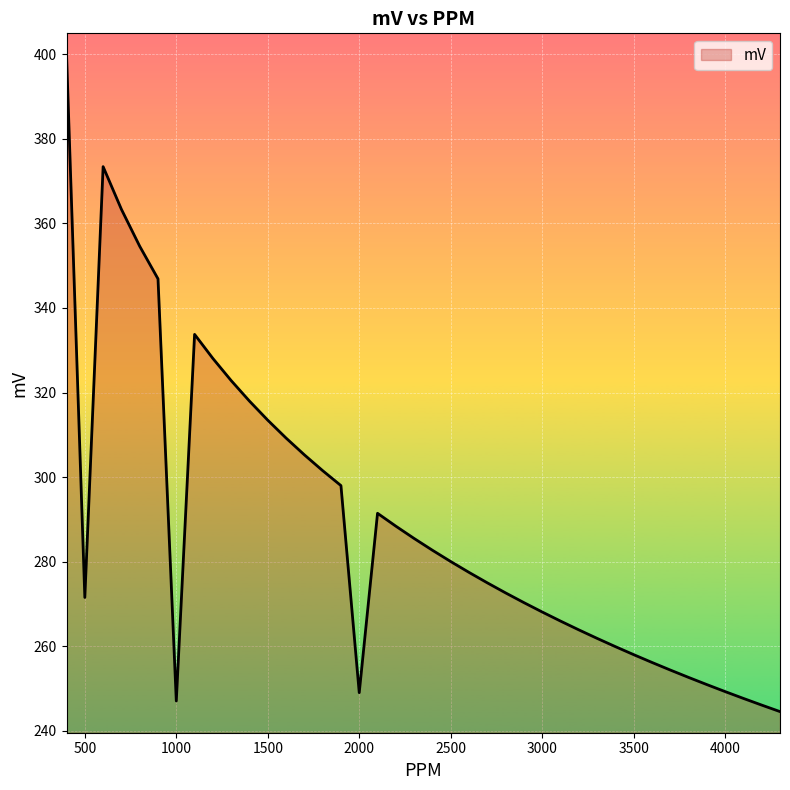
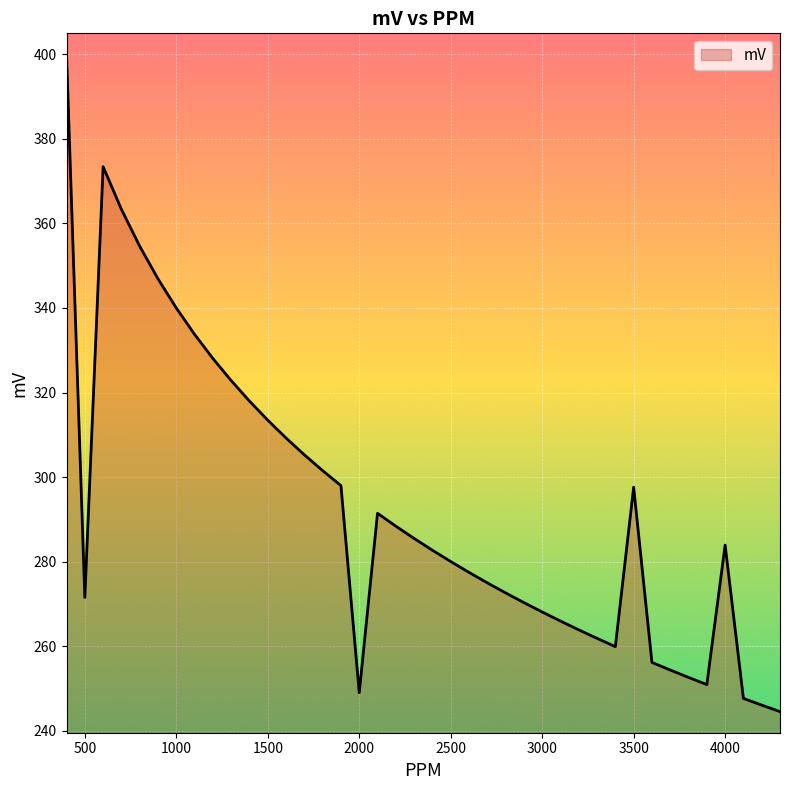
  {
    "500": 272,
-   "1000": 247,
+   "1000": 340,
    "1500": 313,
    "2000": 249,
    "2500": 280,
    "3000": 268,
-   "3500": 258,
-   "4000": 249
+   "3500": 298,
+   "4000": 284
  }
